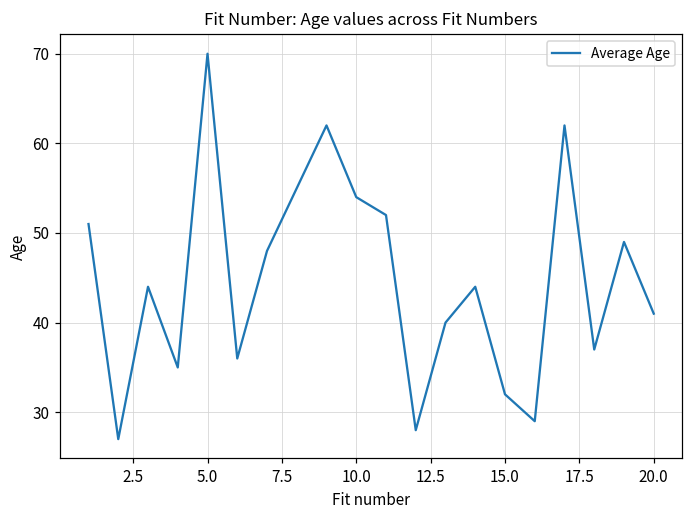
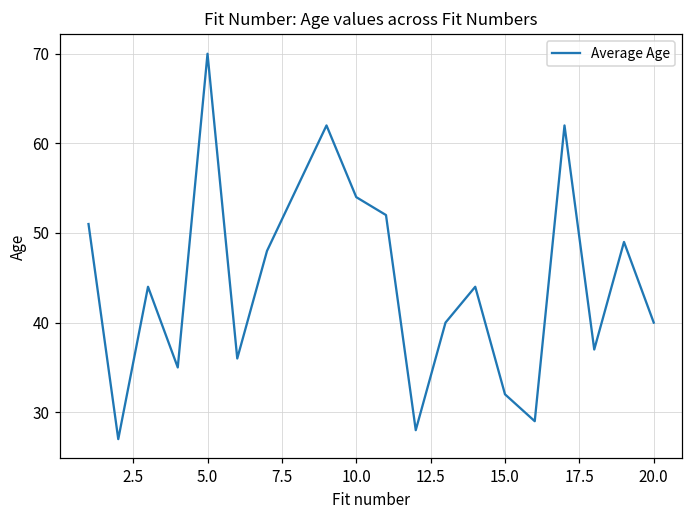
  {
    "5.0": 70,
    "10.0": 54,
    "15.0": 32,
-   "20.0": 41
+   "20.0": 40
  }
